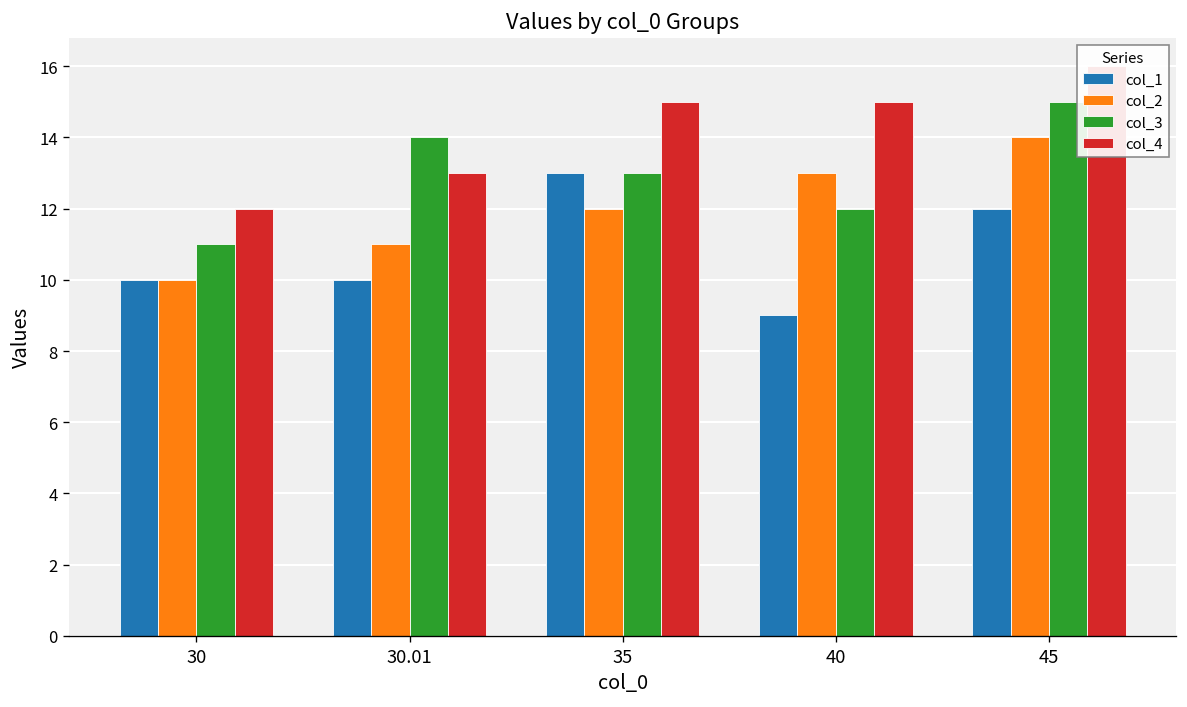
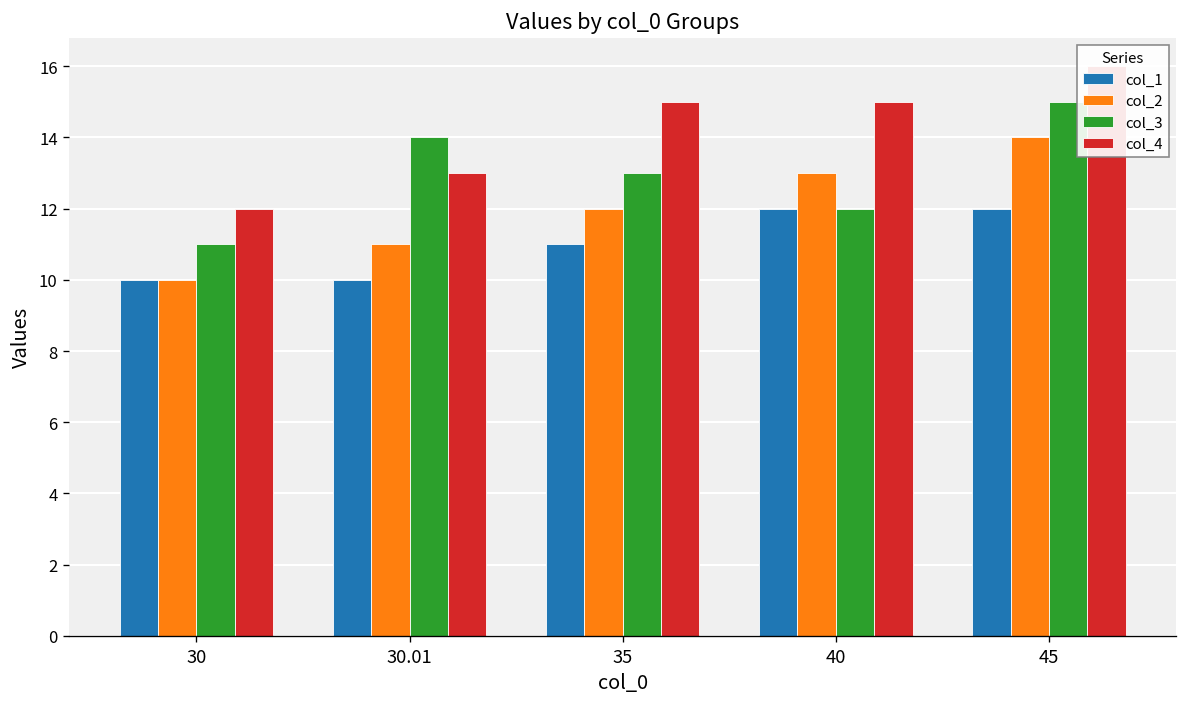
  {
    "col_1": {
      "30": 10,
      "30.01": 10,
-     "35": 13,
-     "40": 9,
+     "35": 11,
+     "40": 12,
      "45": 12
    },
    "col_2": {
      "30": 10,
      "30.01": 11,
      "35": 12,
      "40": 13,
      "45": 14
    },
    "col_3": {
      "30": 11,
      "30.01": 14,
      "35": 13,
      "40": 12,
      "45": 15
    },
    "col_4": {
      "30": 12,
      "30.01": 13,
      "35": 15,
      "40": 15
    }
  }
